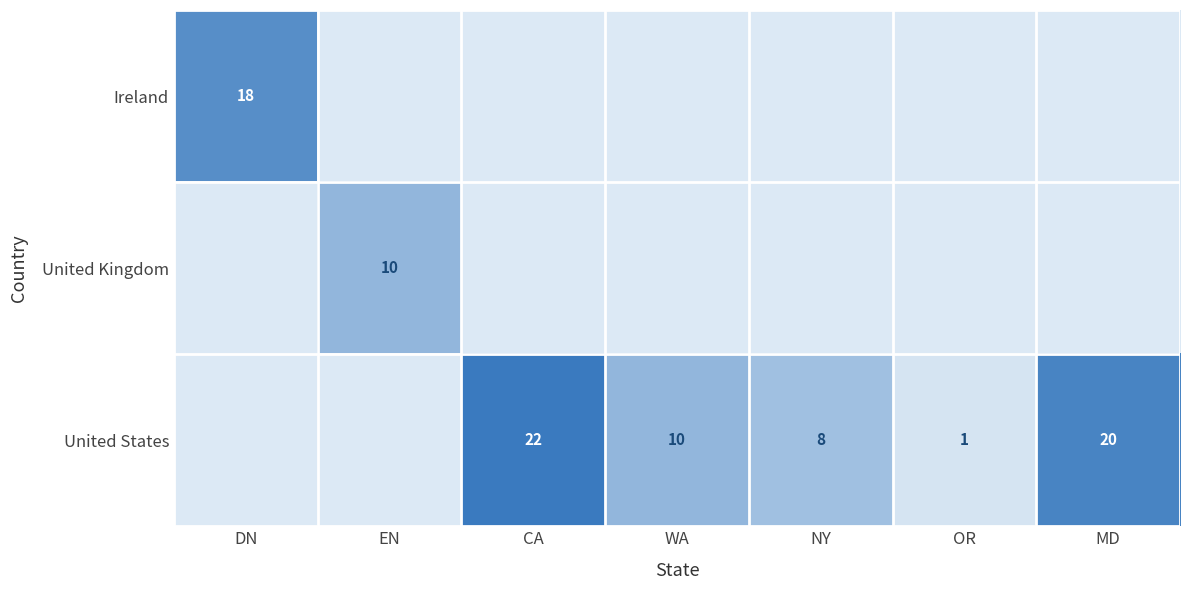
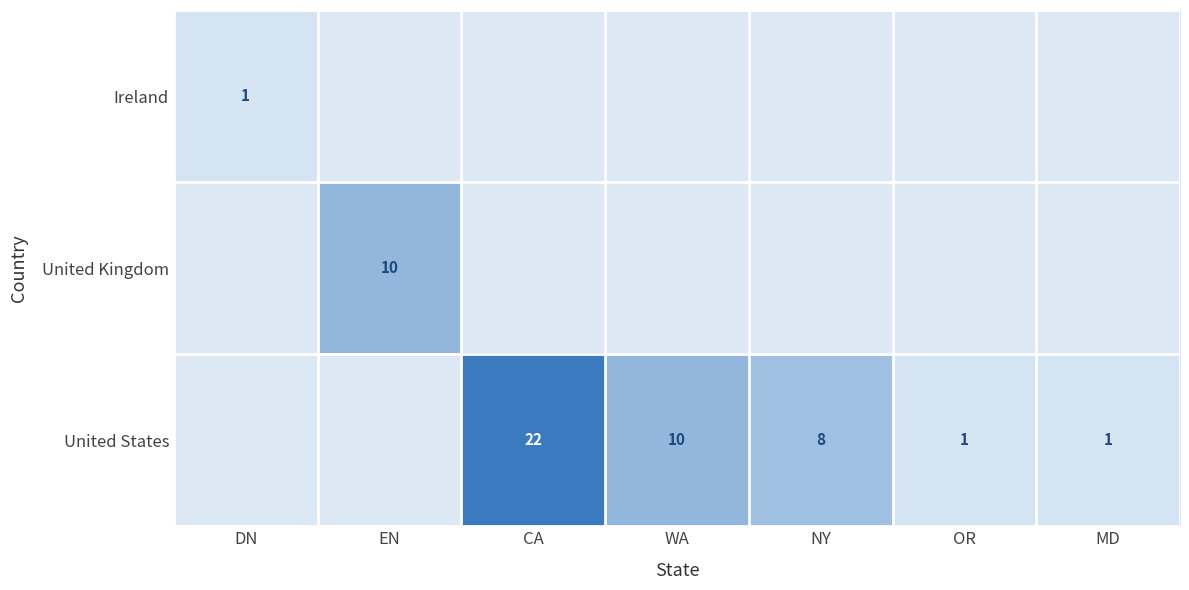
  {
    "Ireland": {
-     "DN": 18
+     "DN": 1
    },
    "United Kingdom": {
      "EN": 10
    },
    "United States": {
      "CA": 22,
      "WA": 10,
      "NY": 8,
      "OR": 1,
-     "MD": 20
+     "MD": 1
    }
  }
